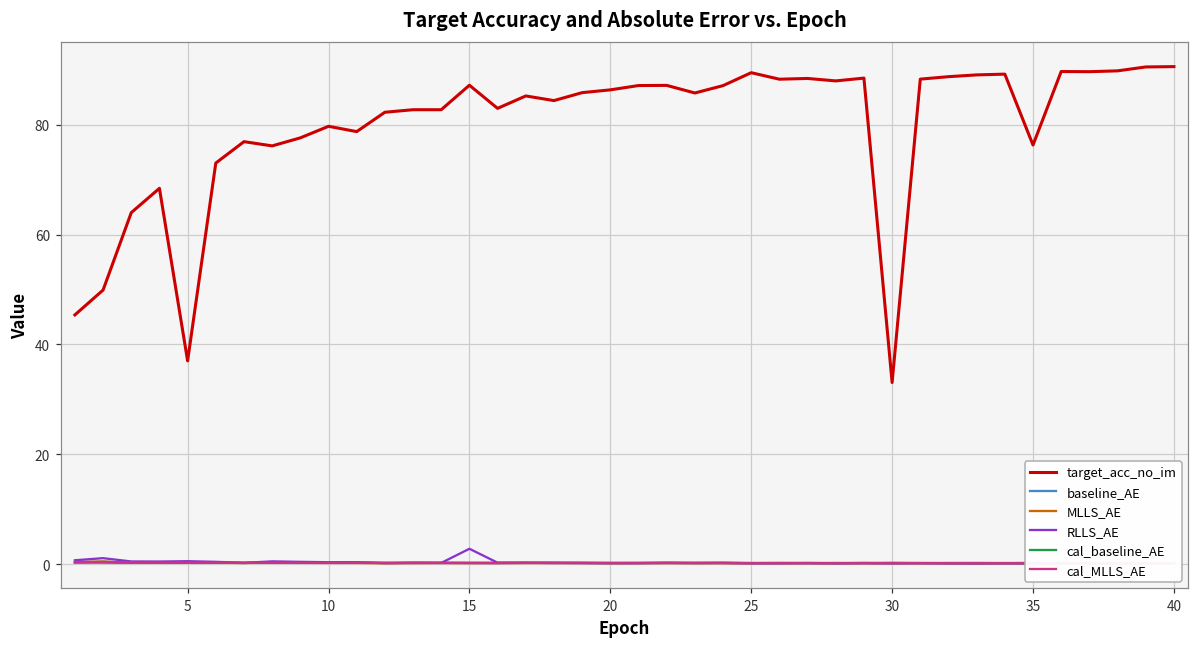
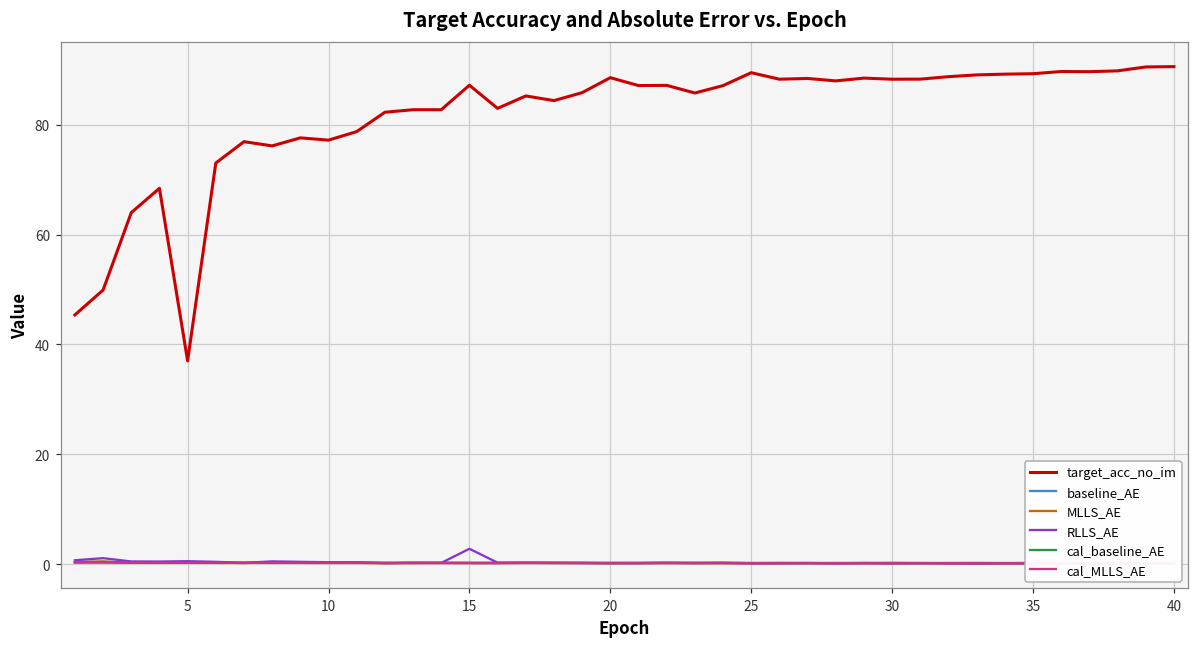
  {
    "target_acc_no_im": {
      "5": 37,
-     "10": 80,
+     "10": 77,
      "15": 87,
-     "20": 86,
+     "20": 89,
      "25": 89,
-     "30": 33,
-     "35": 76,
+     "30": 88,
+     "35": 89,
      "40": 91
    },
    "RLLS_AE": {
      "15": 3
    }
  }
